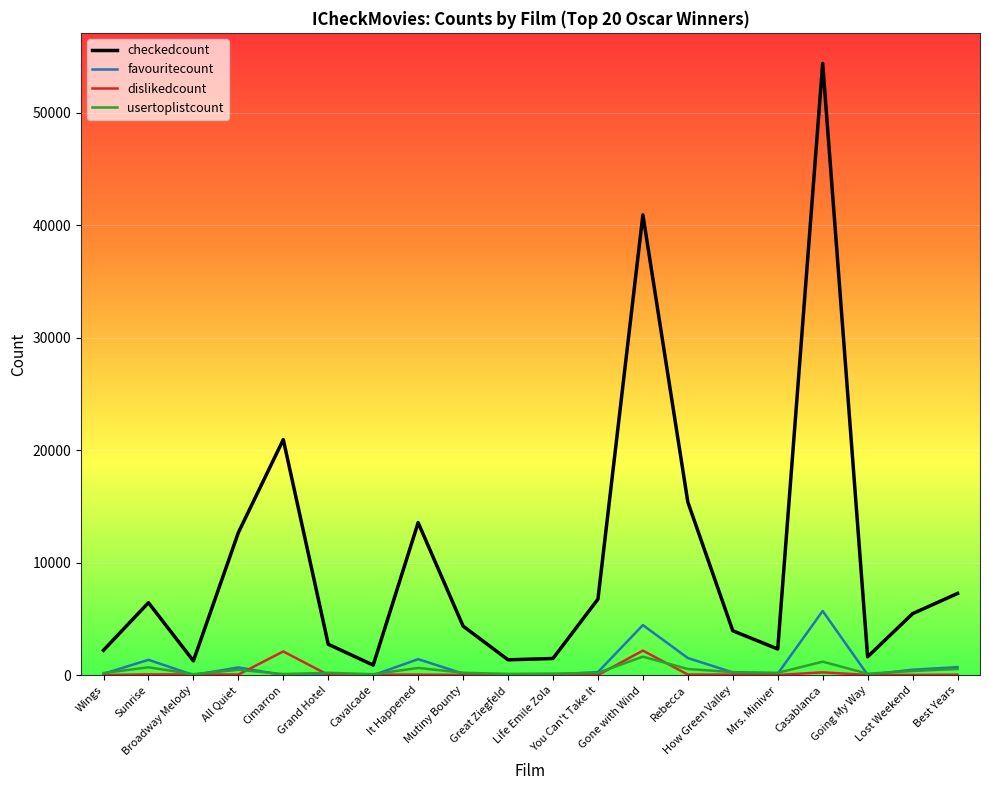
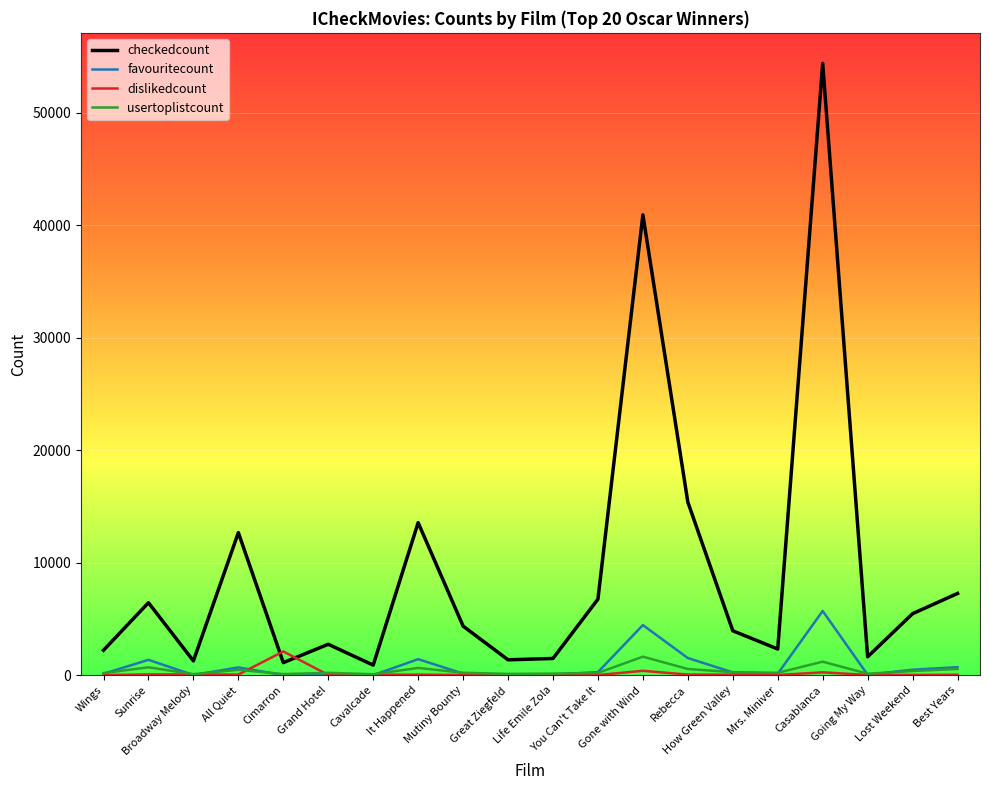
  {
    "checkedcount": {
      "Wings": 2200,
      "Sunrise": 6400,
      "Broadway Melody": 1300,
      "All Quiet": 12700,
-     "Cimarron": 20900,
+     "Cimarron": 1100,
      "Grand Hotel": 2800,
      "Cavalcade": 900,
      "It Happened": 13600,
      "Mutiny Bounty": 4400,
      "Great Ziegfeld": 1400,
      "Life Emile Zola": 1500,
      "You Can't Take It": 6800,
      "Gone with Wind": 40900,
      "Rebecca": 15400,
      "How Green Valley": 4000,
      "Mrs. Miniver": 2300,
      "Casablanca": 54400,
      "Going My Way": 1600,
      "Lost Weekend": 5500,
      "Best Years": 7300
    },
    "favouritecount": {
      "Sunrise": 1400,
      "It Happened": 1400,
      "Gone with Wind": 4500,
      "Rebecca": 1500,
      "Casablanca": 5700
    },
    "dislikedcount": {
      "Sunrise": 100,
      "All Quiet": 100,
      "Cimarron": 2100,
      "It Happened": 100,
-     "Gone with Wind": 2200,
+     "Gone with Wind": 400,
      "Rebecca": 100,
      "Casablanca": 300,
      "Lost Weekend": 0,
      "Best Years": 0
    },
    "usertoplistcount": {
      "Sunrise": 700,
      "It Happened": 600,
      "Gone with Wind": 1700,
      "Rebecca": 600,
      "Casablanca": 1200
    }
  }
